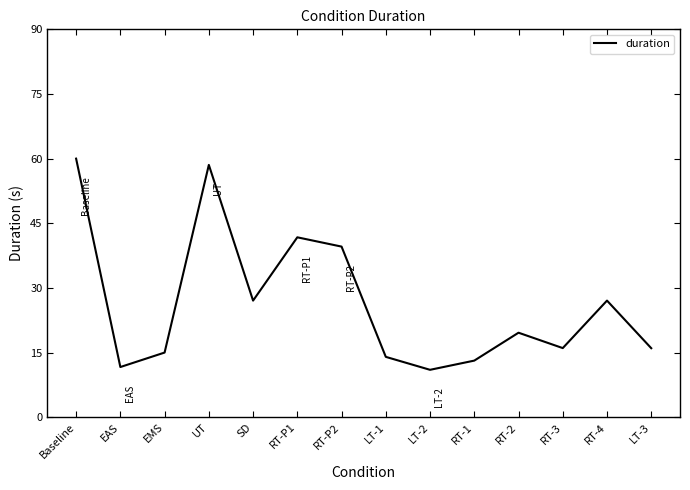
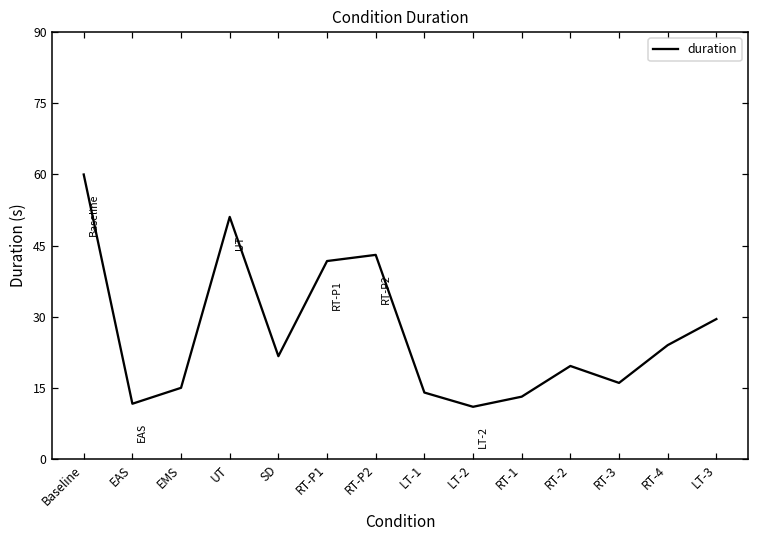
  {
    "Baseline": 60,
    "EAS": 12,
    "EMS": 15,
-   "UT": 59,
-   "SD": 27,
+   "UT": 51,
+   "SD": 22,
    "RT-P1": 42,
-   "RT-P2": 40,
+   "RT-P2": 43,
    "LT-1": 14,
    "LT-2": 11,
    "RT-1": 13,
    "RT-2": 20,
    "RT-3": 16,
-   "RT-4": 27,
-   "LT-3": 16
+   "RT-4": 24,
+   "LT-3": 30
  }
